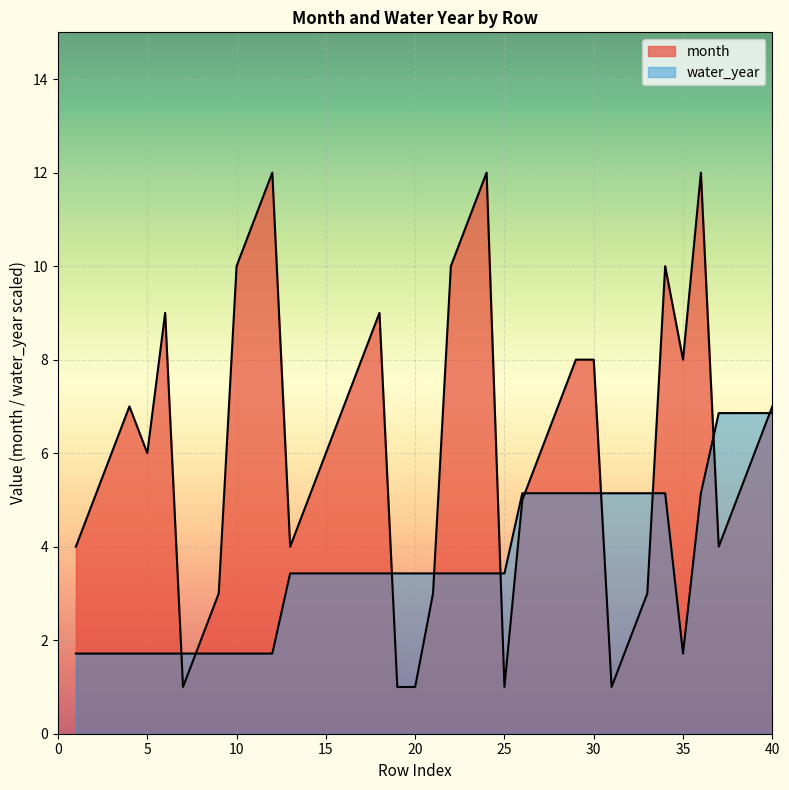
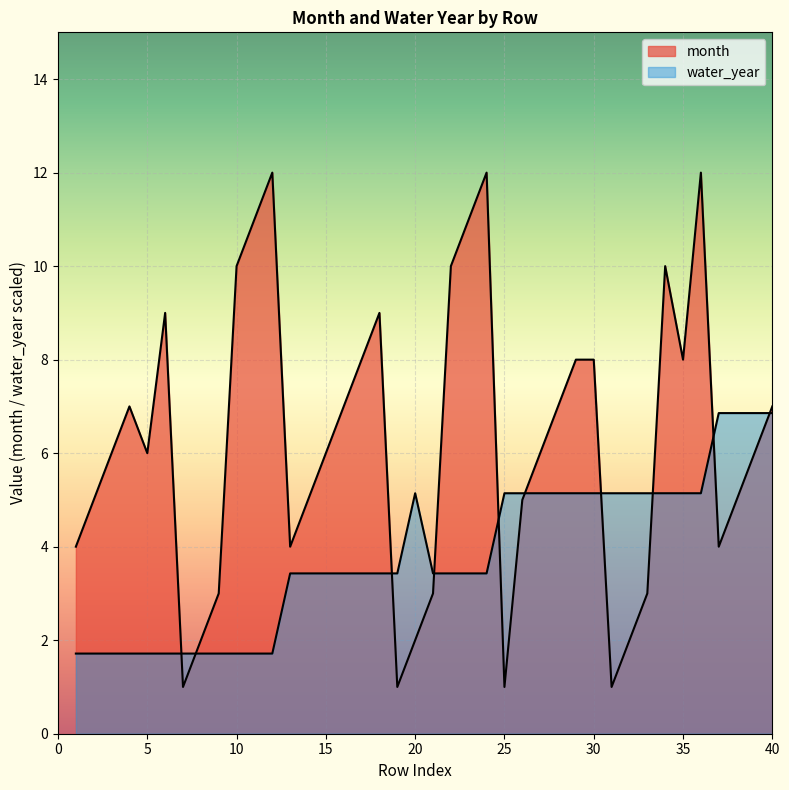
  {
    "month": {
      "5": 6,
      "10": 10,
      "15": 6,
-     "20": 1,
+     "20": 2,
      "25": 1,
      "30": 8,
      "35": 8,
      "40": 7
    },
    "water_year": {
      "5": 1.7,
      "10": 1.7,
      "15": 3.4,
-     "20": 3.4,
-     "25": 3.4,
+     "20": 5.1,
+     "25": 5.1,
      "30": 5.1,
-     "35": 1.7,
+     "35": 5.1,
      "40": 6.9
    }
  }
